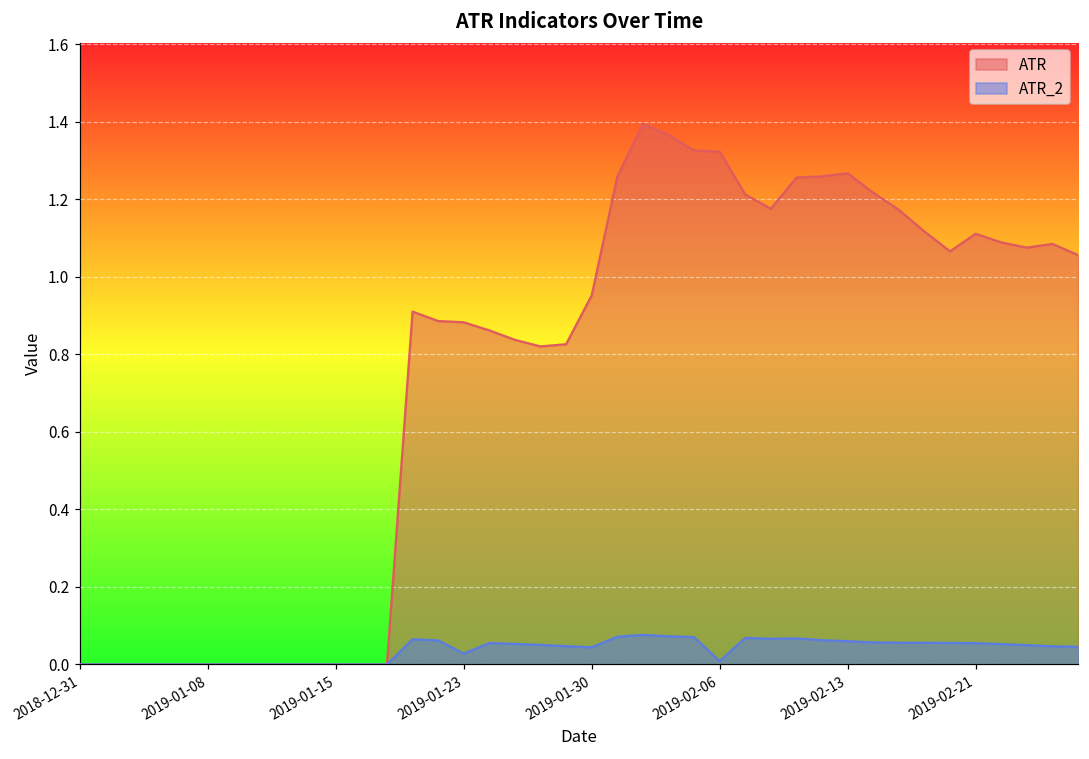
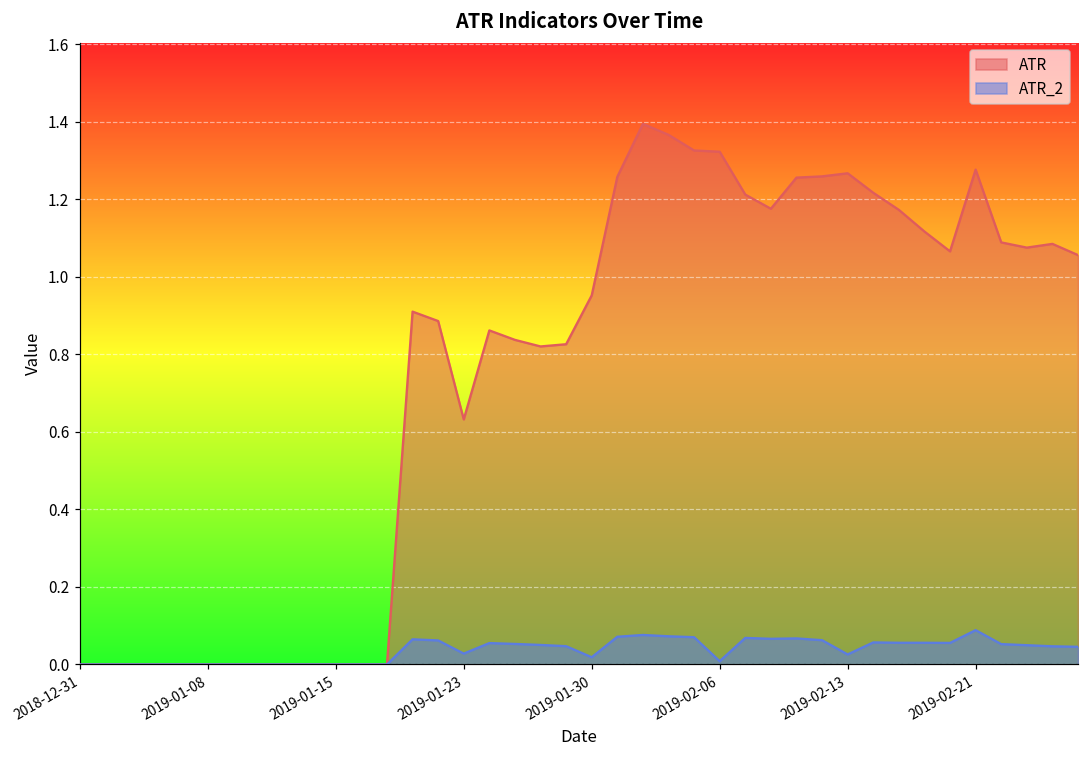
  {
    "ATR": {
-     "2019-01-23": 0.88,
+     "2019-01-23": 0.63,
      "2019-01-30": 0.95,
      "2019-02-06": 1.32,
      "2019-02-13": 1.27,
-     "2019-02-21": 1.11
+     "2019-02-21": 1.28
    },
    "ATR_2": {
      "2019-01-23": 0.03,
-     "2019-01-30": 0.04,
+     "2019-01-30": 0.02,
      "2019-02-06": 0.01,
-     "2019-02-13": 0.06,
-     "2019-02-21": 0.05
+     "2019-02-13": 0.03,
+     "2019-02-21": 0.09
    }
  }
